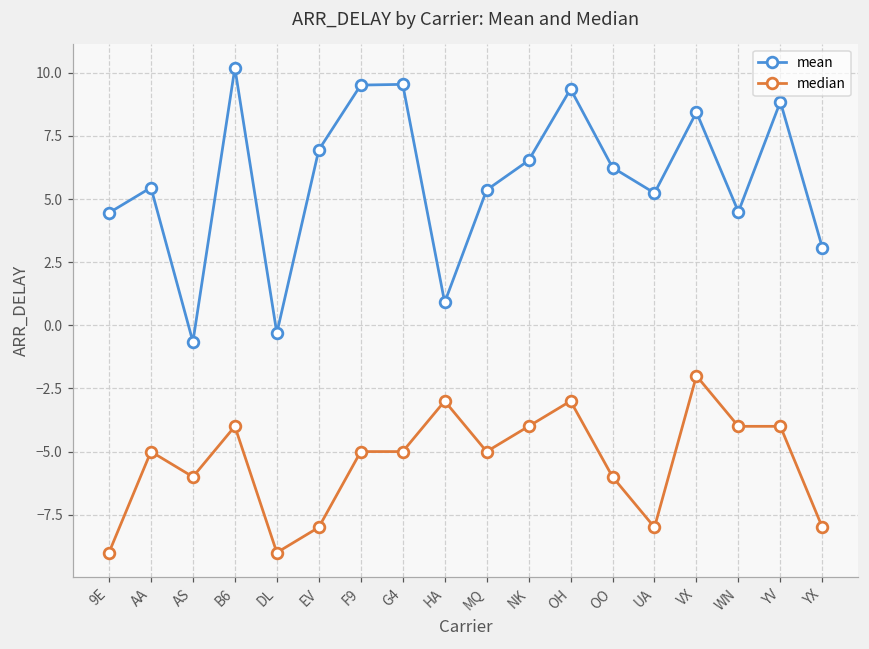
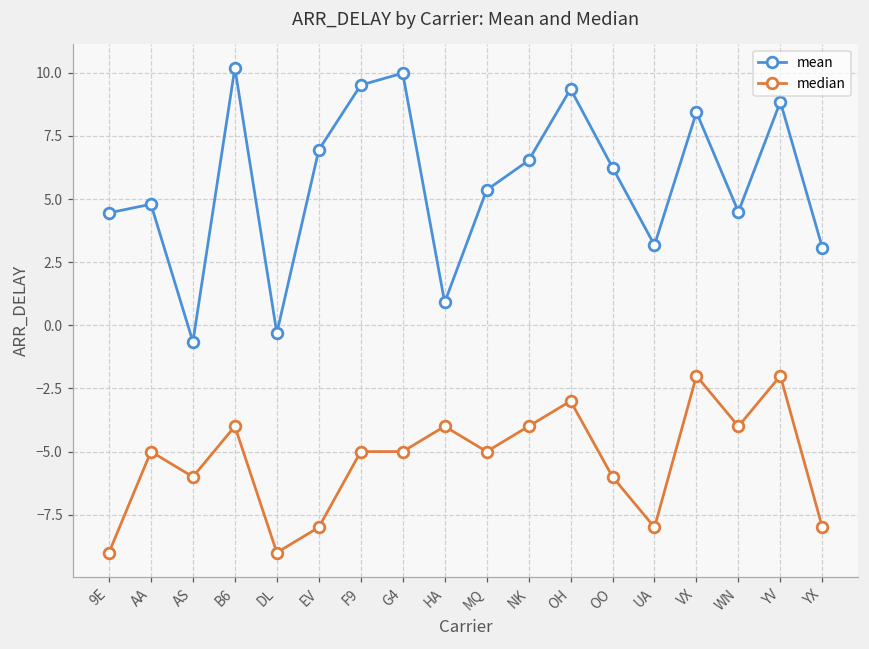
  {
    "mean": {
      "9E": 4.5,
-     "AA": 5.5,
+     "AA": 4.8,
      "AS": -0.7,
      "B6": 10.2,
      "DL": -0.3,
      "EV": 6.9,
      "F9": 9.5,
-     "G4": 9.5,
+     "G4": 10.0,
      "HA": 0.9,
      "MQ": 5.4,
      "NK": 6.5,
      "OH": 9.4,
      "OO": 6.2,
-     "UA": 5.2,
+     "UA": 3.2,
      "VX": 8.4,
      "WN": 4.5,
      "YV": 8.9,
      "YX": 3.1
    },
    "median": {
      "9E": -9,
      "AA": -5,
      "AS": -6,
      "B6": -4,
      "DL": -9,
      "EV": -8,
      "F9": -5,
      "G4": -5,
-     "HA": -3,
+     "HA": -4,
      "MQ": -5,
      "NK": -4,
      "OH": -3,
      "OO": -6,
      "UA": -8,
      "VX": -2,
      "WN": -4,
-     "YV": -4,
+     "YV": -2,
      "YX": -8
    }
  }
